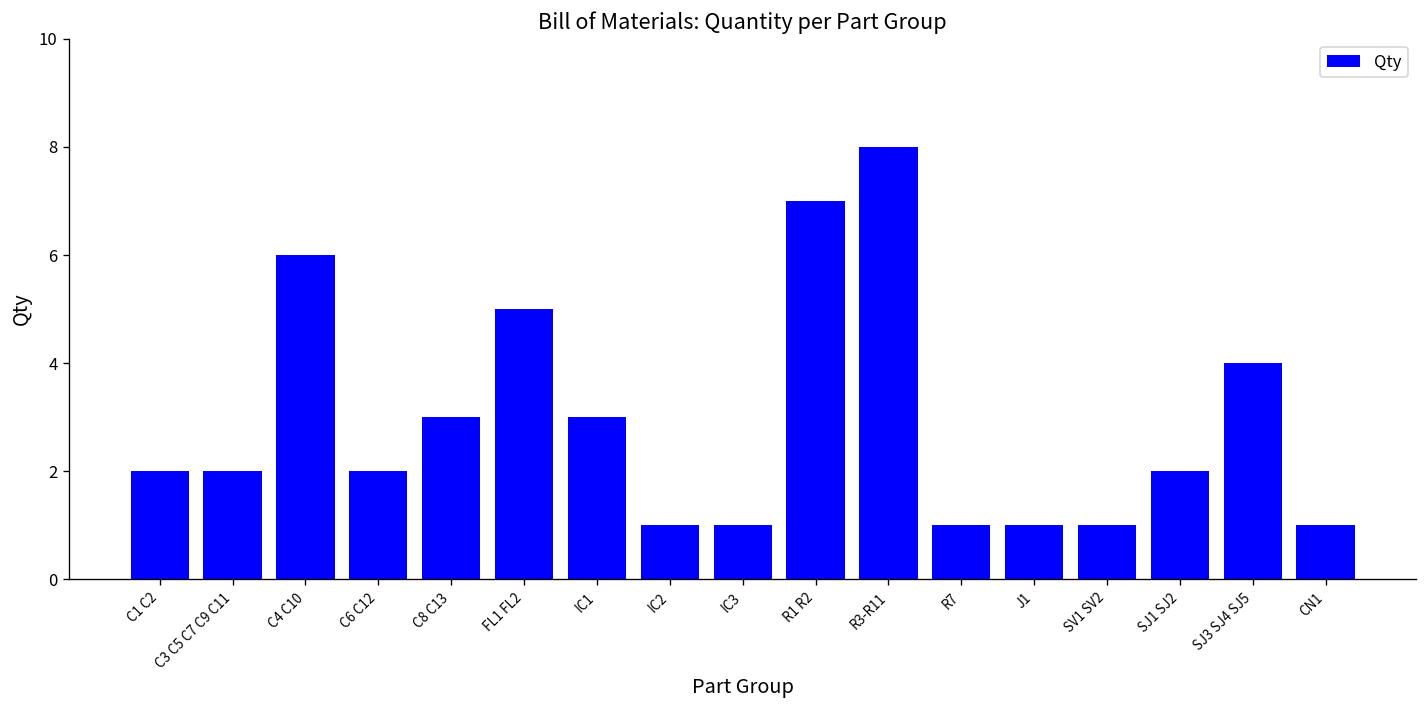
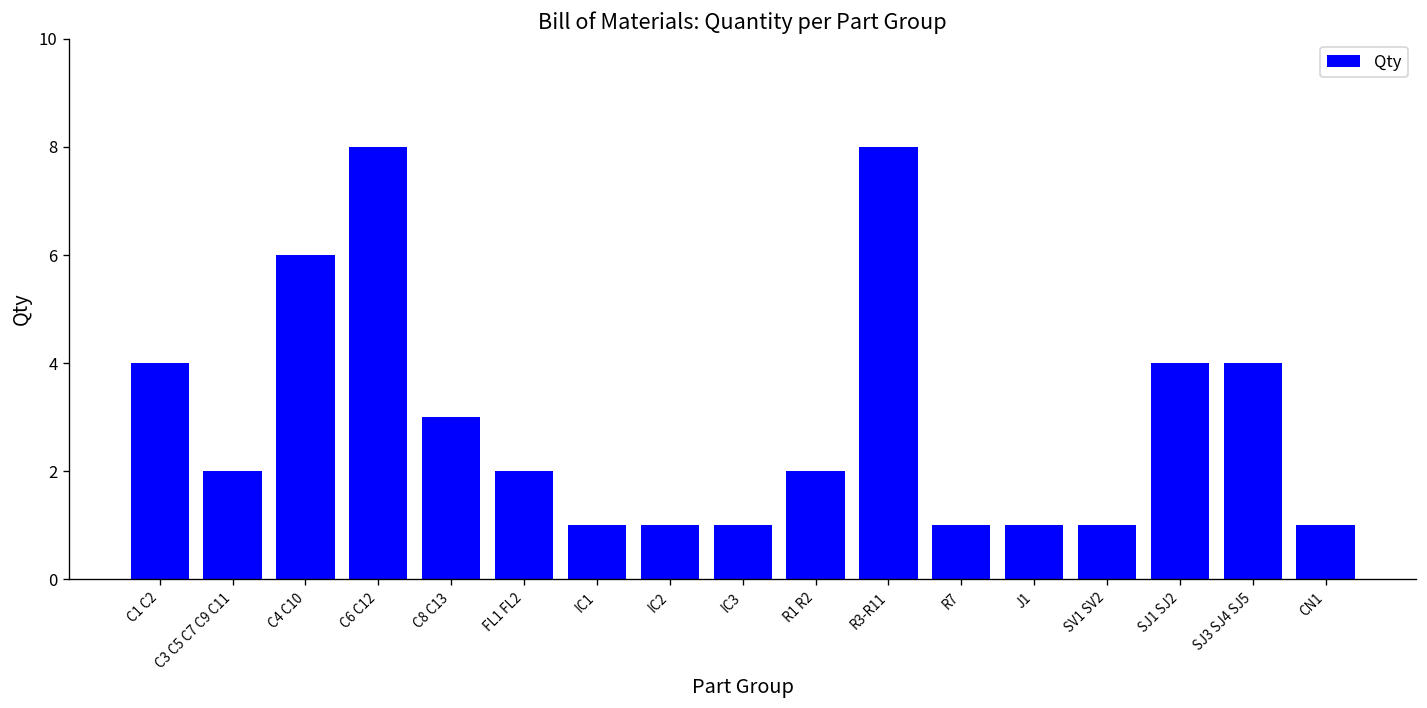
  {
-   "C1 C2": 2,
+   "C1 C2": 4,
    "C3 C5 C7 C9 C11": 2,
    "C4 C10": 6,
-   "C6 C12": 2,
+   "C6 C12": 8,
    "C8 C13": 3,
-   "FL1 FL2": 5,
-   "IC1": 3,
+   "FL1 FL2": 2,
+   "IC1": 1,
    "IC2": 1,
    "IC3": 1,
-   "R1 R2": 7,
+   "R1 R2": 2,
    "R3-R11": 8,
    "R7": 1,
    "J1": 1,
    "SV1 SV2": 1,
-   "SJ1 SJ2": 2,
+   "SJ1 SJ2": 4,
    "SJ3 SJ4 SJ5": 4,
    "CN1": 1
  }
